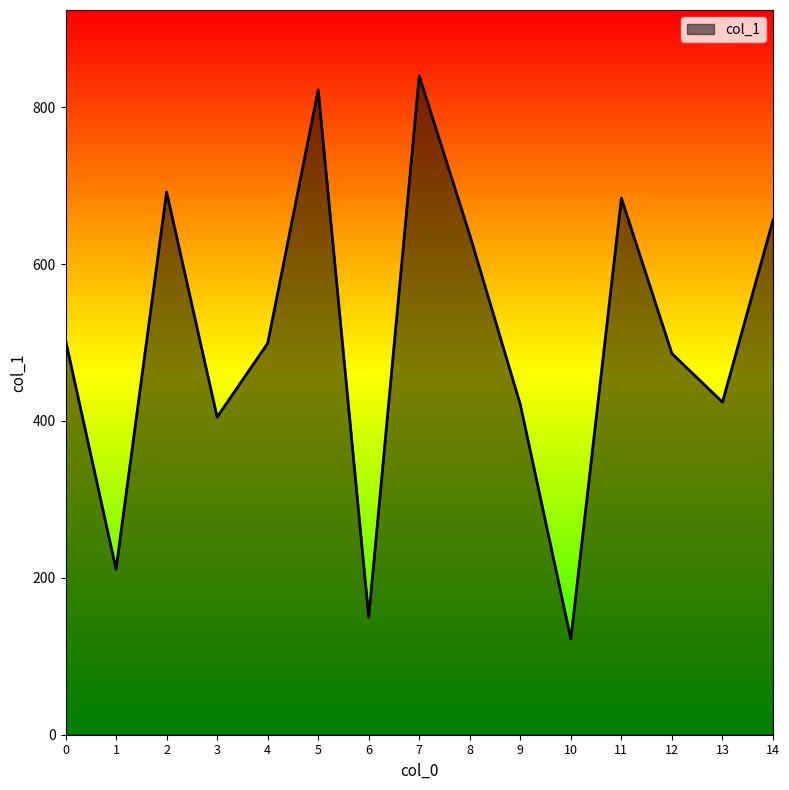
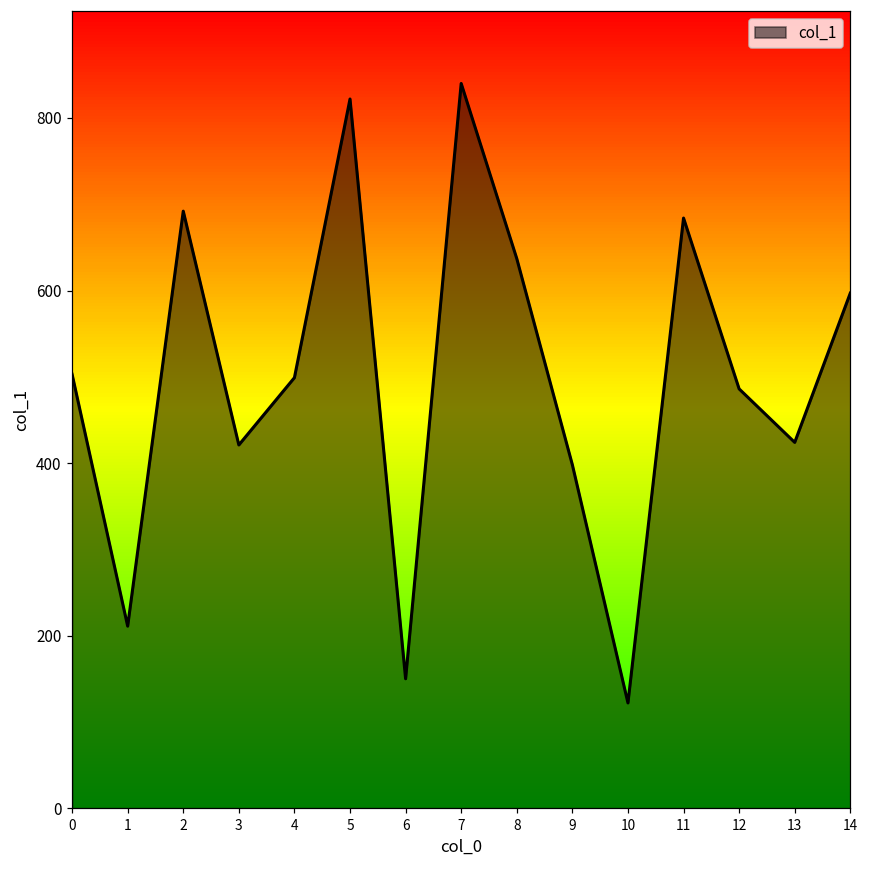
  {
    "0": 500,
    "1": 210,
    "2": 690,
-   "3": 410,
+   "3": 420,
    "4": 500,
    "5": 820,
    "6": 150,
    "7": 840,
    "8": 640,
-   "9": 420,
+   "9": 400,
    "10": 120,
    "11": 680,
    "12": 490,
    "13": 420,
-   "14": 660
+   "14": 600
  }
